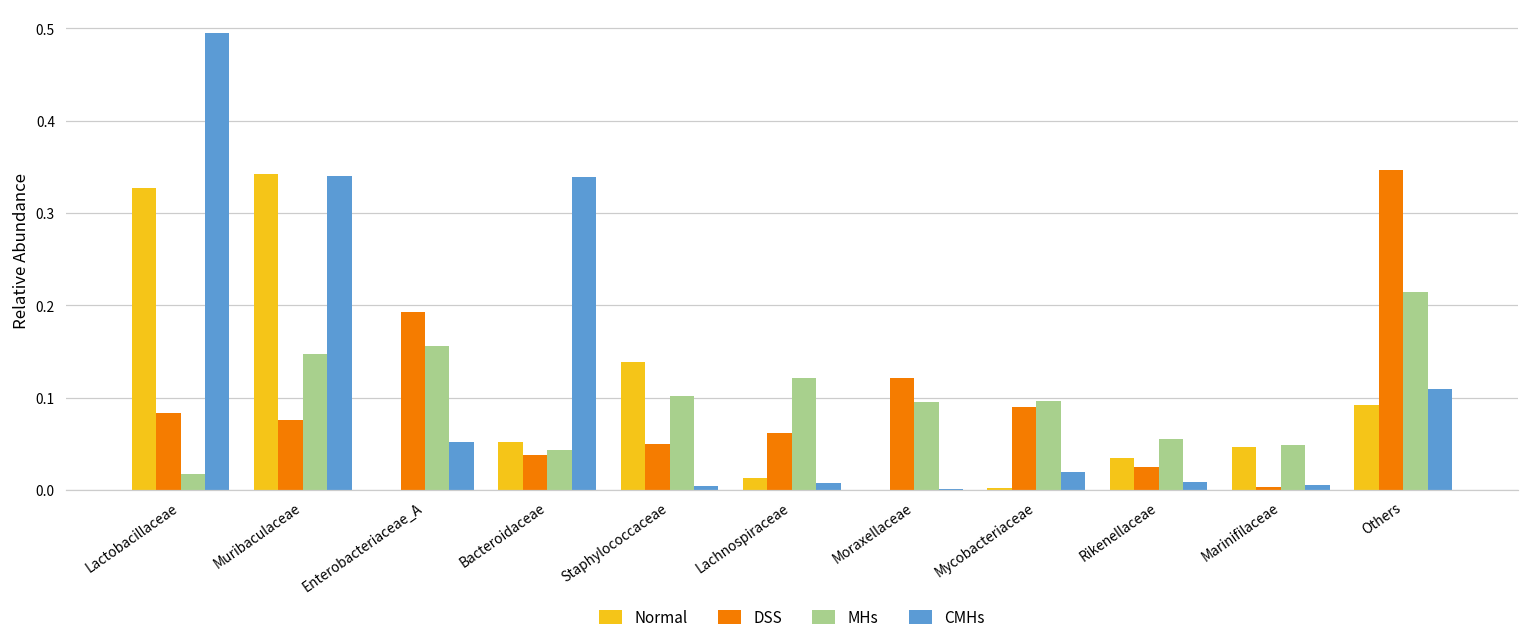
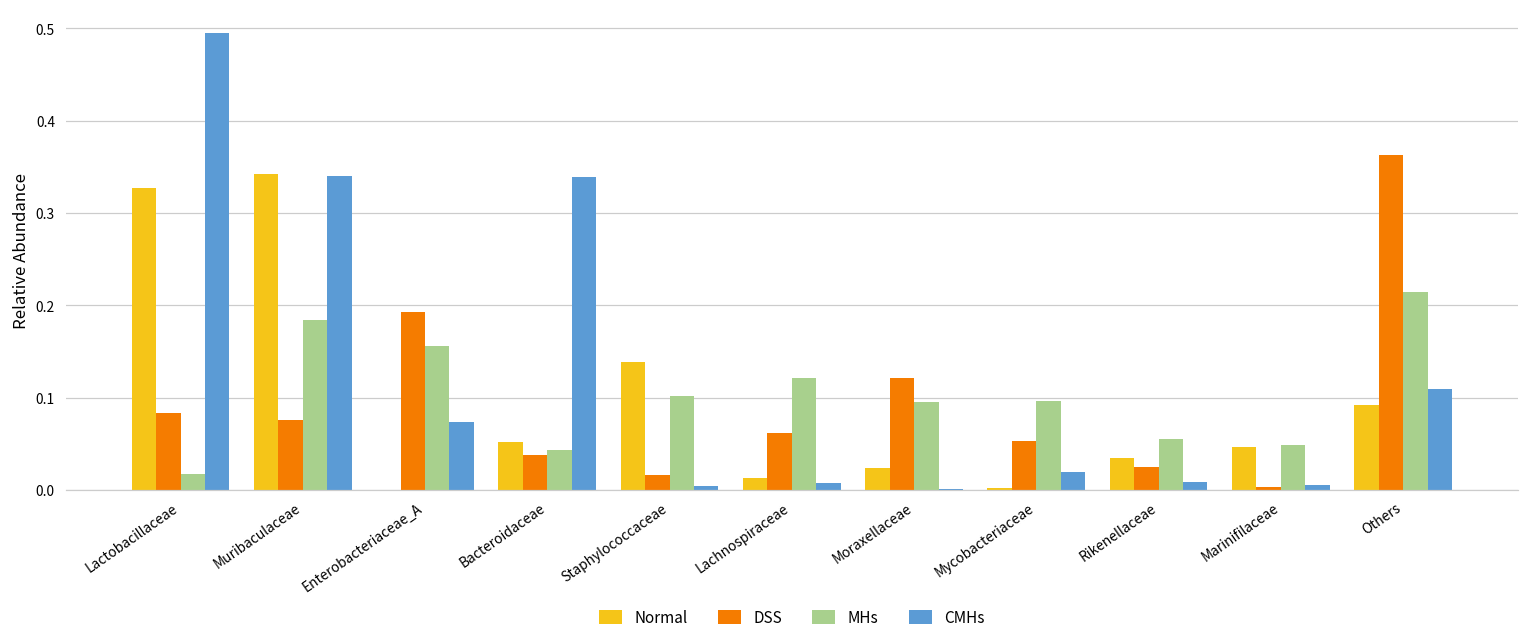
  {
    "Normal": {
      "Lactobacillaceae": 0.33,
      "Muribaculaceae": 0.34,
      "Bacteroidaceae": 0.05,
      "Staphylococcaceae": 0.14,
      "Lachnospiraceae": 0.01,
-     "Moraxellaceae": 0.00,
+     "Moraxellaceae": 0.02,
      "Rikenellaceae": 0.04,
      "Marinifilaceae": 0.05,
      "Others": 0.09
    },
    "DSS": {
      "Lactobacillaceae": 0.08,
      "Muribaculaceae": 0.08,
      "Enterobacteriaceae_A": 0.19,
      "Bacteroidaceae": 0.04,
-     "Staphylococcaceae": 0.05,
+     "Staphylococcaceae": 0.02,
      "Lachnospiraceae": 0.06,
      "Moraxellaceae": 0.12,
-     "Mycobacteriaceae": 0.09,
+     "Mycobacteriaceae": 0.05,
      "Rikenellaceae": 0.03,
      "Marinifilaceae": 0.00,
-     "Others": 0.35
+     "Others": 0.36
    },
    "MHs": {
      "Lactobacillaceae": 0.02,
-     "Muribaculaceae": 0.15,
+     "Muribaculaceae": 0.18,
      "Enterobacteriaceae_A": 0.16,
      "Bacteroidaceae": 0.04,
      "Staphylococcaceae": 0.10,
      "Lachnospiraceae": 0.12,
      "Moraxellaceae": 0.10,
      "Mycobacteriaceae": 0.10,
      "Rikenellaceae": 0.06,
      "Marinifilaceae": 0.05,
      "Others": 0.21
    },
    "CMHs": {
      "Lactobacillaceae": 0.49,
      "Muribaculaceae": 0.34,
-     "Enterobacteriaceae_A": 0.05,
+     "Enterobacteriaceae_A": 0.07,
      "Bacteroidaceae": 0.34,
      "Staphylococcaceae": 0.00,
      "Lachnospiraceae": 0.01,
      "Mycobacteriaceae": 0.02,
      "Rikenellaceae": 0.01,
      "Marinifilaceae": 0.01,
      "Others": 0.11
    }
  }
